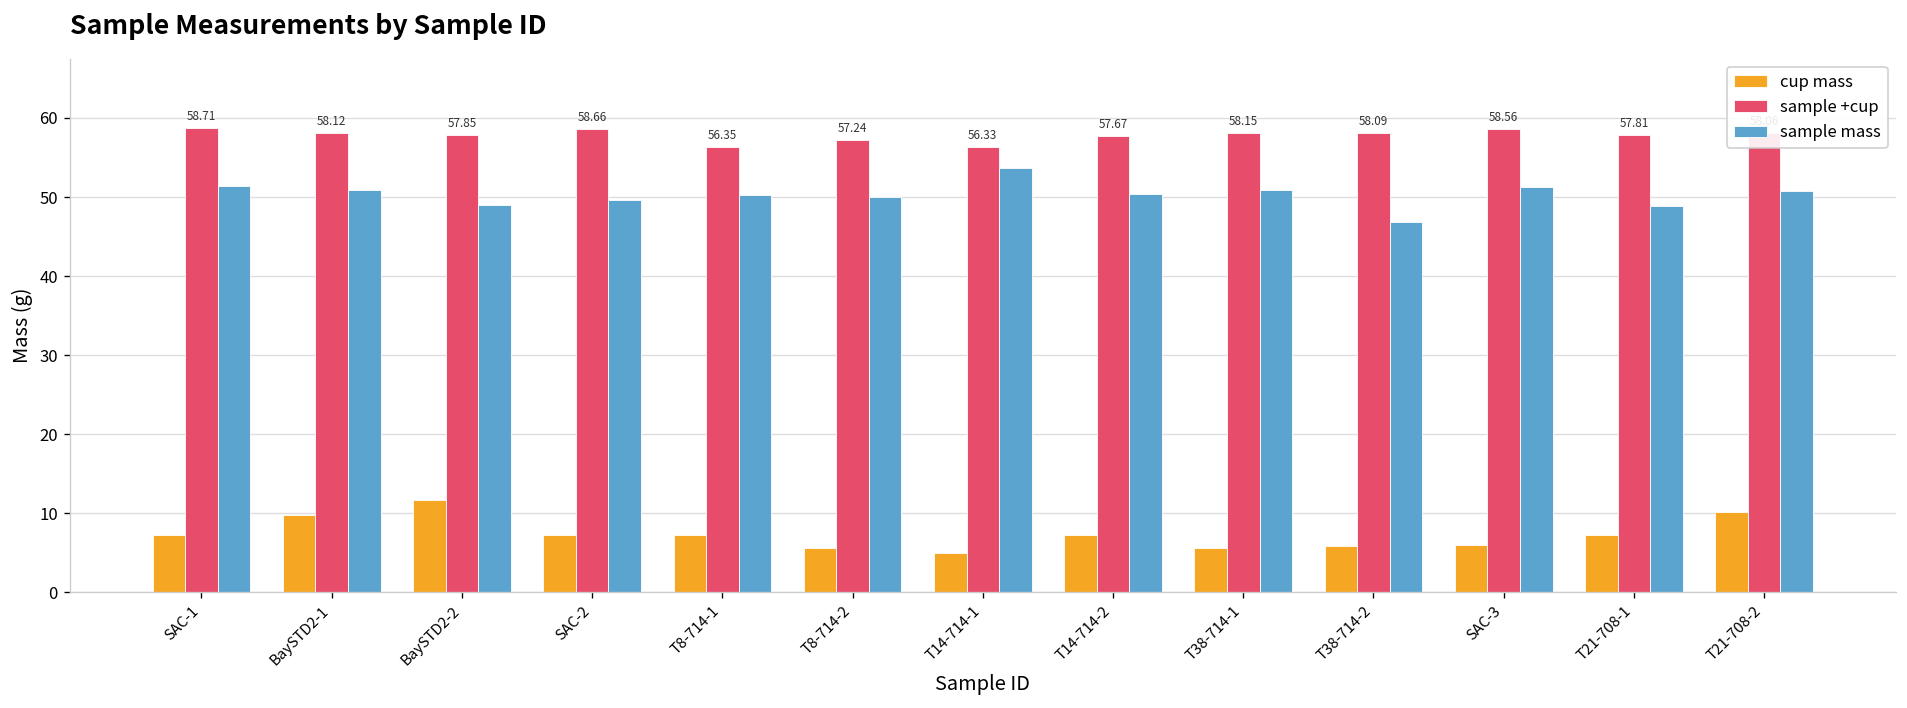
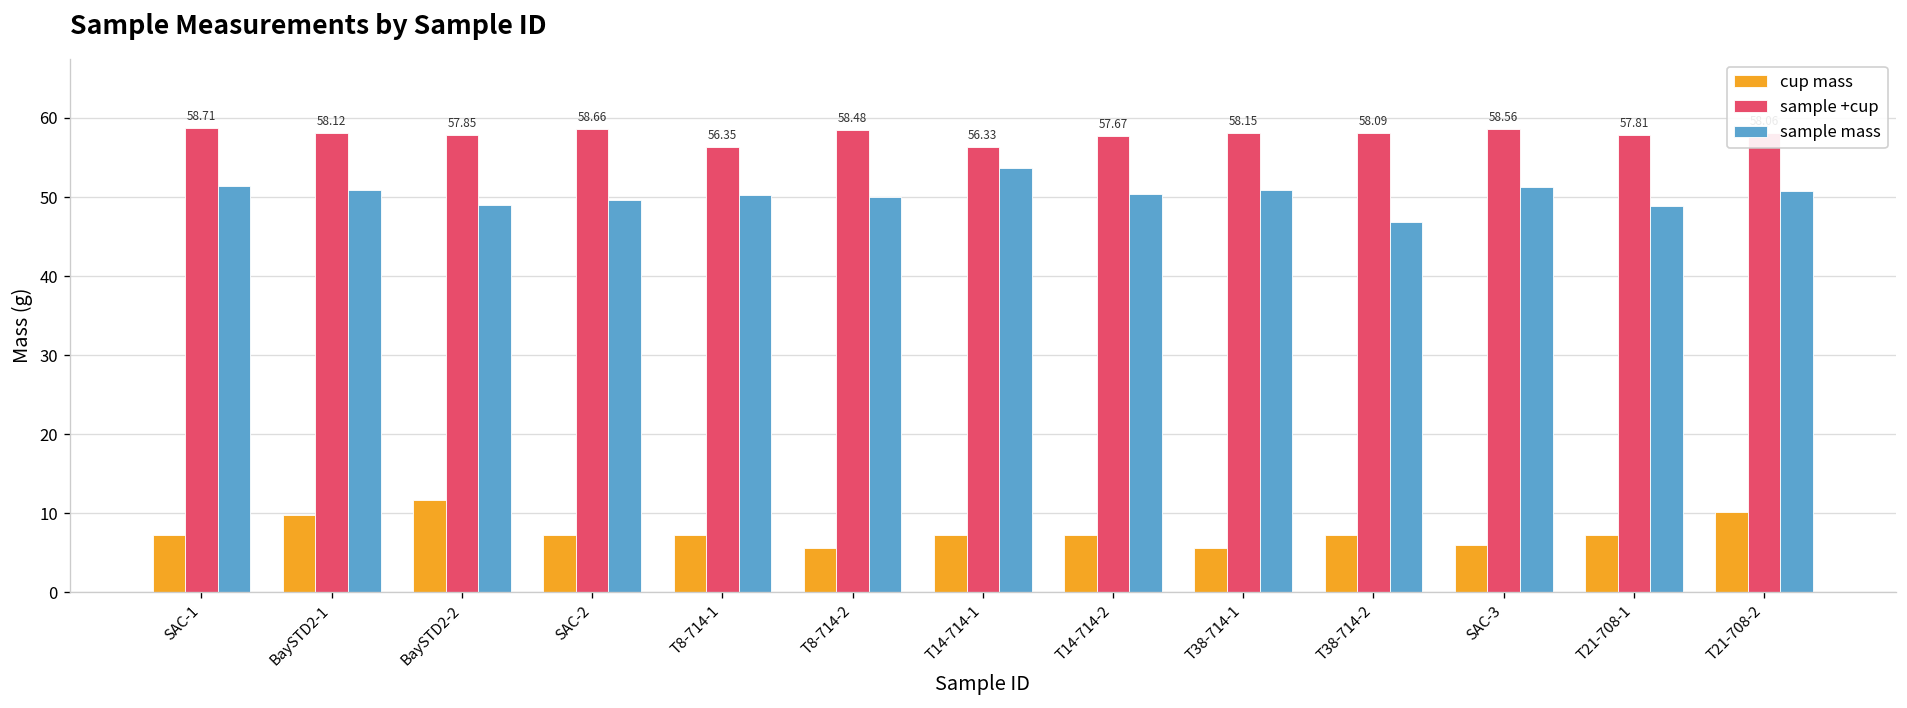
  {
    "cup mass": {
      "SAC-1": 7,
      "BaySTD2-1": 10,
      "BaySTD2-2": 12,
      "SAC-2": 7,
      "T8-714-1": 7,
      "T8-714-2": 6,
-     "T14-714-1": 5,
+     "T14-714-1": 7,
      "T14-714-2": 7,
      "T38-714-1": 6,
-     "T38-714-2": 6,
+     "T38-714-2": 7,
      "SAC-3": 6,
      "T21-708-1": 7,
      "T21-708-2": 10
    },
    "sample +cup": {
      "SAC-1": 58.71,
      "BaySTD2-1": 58.12,
      "BaySTD2-2": 57.85,
      "SAC-2": 58.66,
      "T8-714-1": 56.35,
-     "T8-714-2": 57.24,
+     "T8-714-2": 58.48,
      "T14-714-1": 56.33,
      "T14-714-2": 57.67,
      "T38-714-1": 58.15,
      "T38-714-2": 58.09,
      "SAC-3": 58.56,
      "T21-708-1": 57.81
    },
    "sample mass": {
      "SAC-1": 51,
      "BaySTD2-1": 51,
      "BaySTD2-2": 49,
      "SAC-2": 50,
      "T8-714-1": 50,
      "T8-714-2": 50,
      "T14-714-1": 54,
      "T14-714-2": 50,
      "T38-714-1": 51,
      "T38-714-2": 47,
      "SAC-3": 51,
      "T21-708-1": 49,
      "T21-708-2": 51
    }
  }
